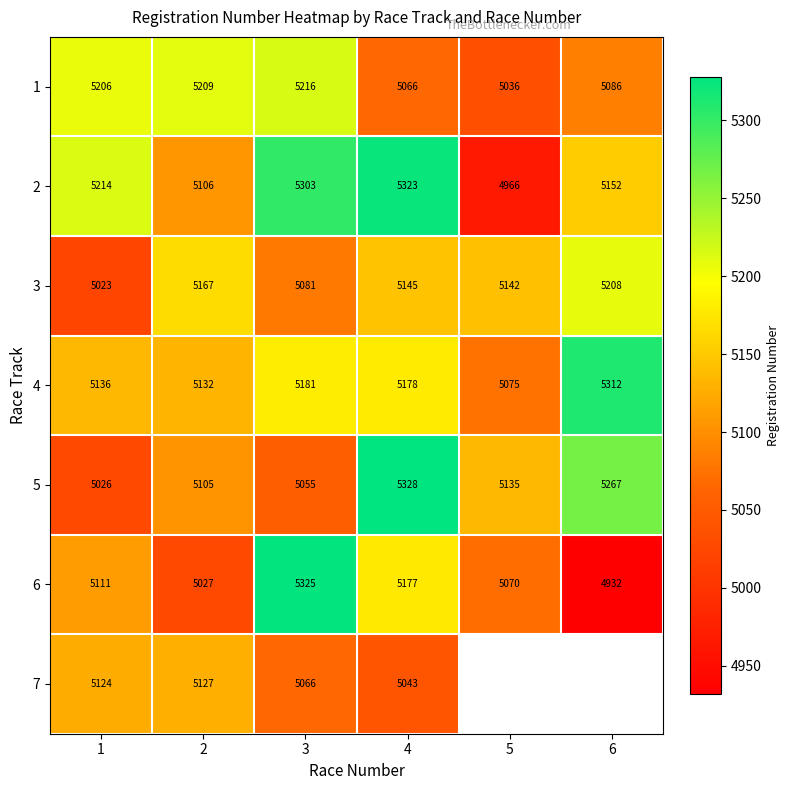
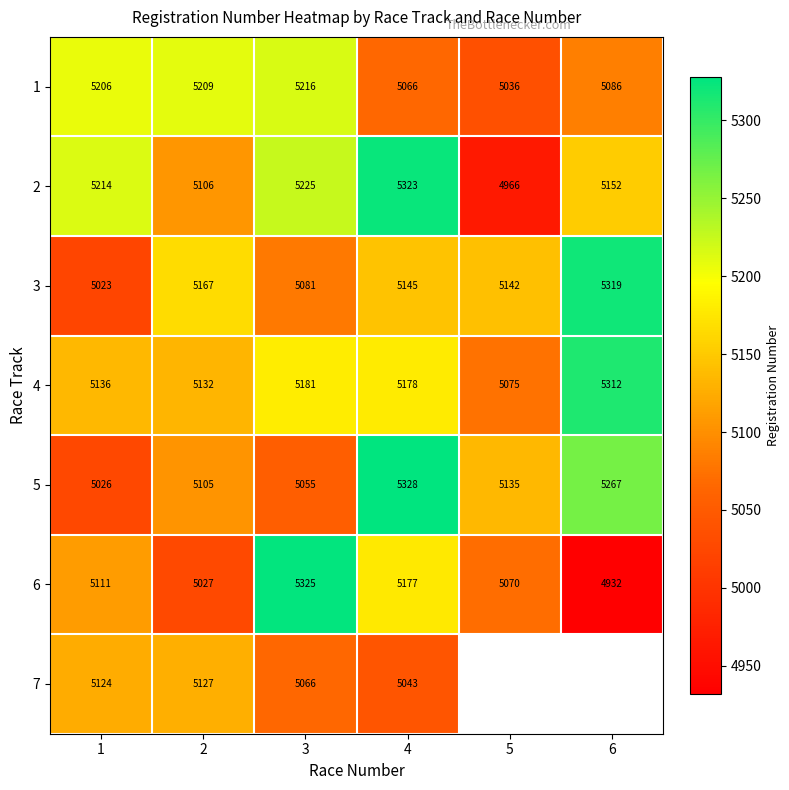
  {
    "1": {
      "1": 5206,
      "2": 5209,
      "3": 5216,
      "4": 5066,
      "5": 5036,
      "6": 5086
    },
    "2": {
      "1": 5214,
      "2": 5106,
-     "3": 5303,
+     "3": 5225,
      "4": 5323,
      "5": 4966,
      "6": 5152
    },
    "3": {
      "1": 5023,
      "2": 5167,
      "3": 5081,
      "4": 5145,
      "5": 5142,
-     "6": 5208
+     "6": 5319
    },
    "4": {
      "1": 5136,
      "2": 5132,
      "3": 5181,
      "4": 5178,
      "5": 5075,
      "6": 5312
    },
    "5": {
      "1": 5026,
      "2": 5105,
      "3": 5055,
      "4": 5328,
      "5": 5135,
      "6": 5267
    },
    "6": {
      "1": 5111,
      "2": 5027,
      "3": 5325,
      "4": 5177,
      "5": 5070,
      "6": 4932
    },
    "7": {
      "1": 5124,
      "2": 5127,
      "3": 5066,
      "4": 5043
    }
  }
